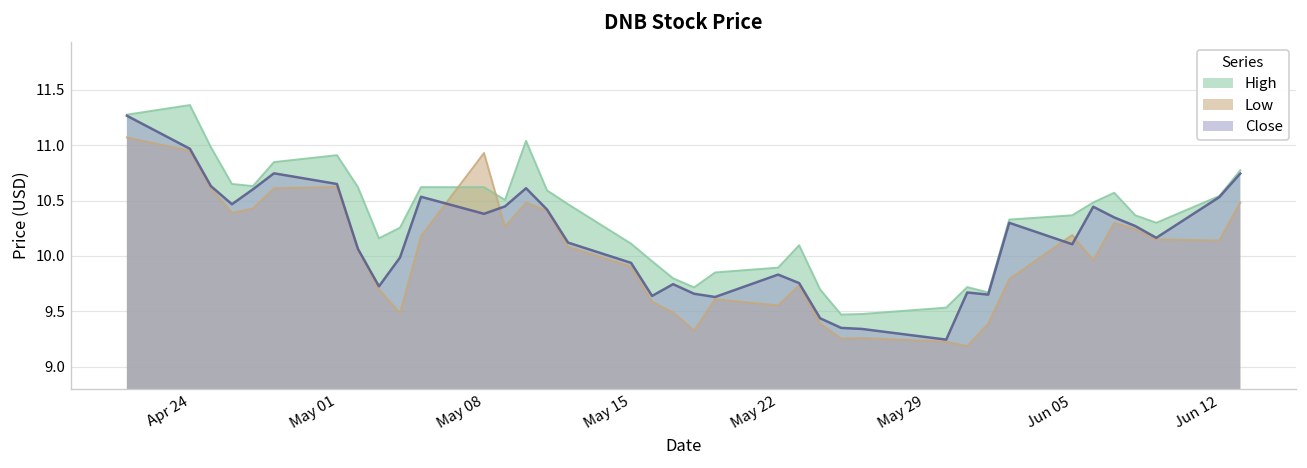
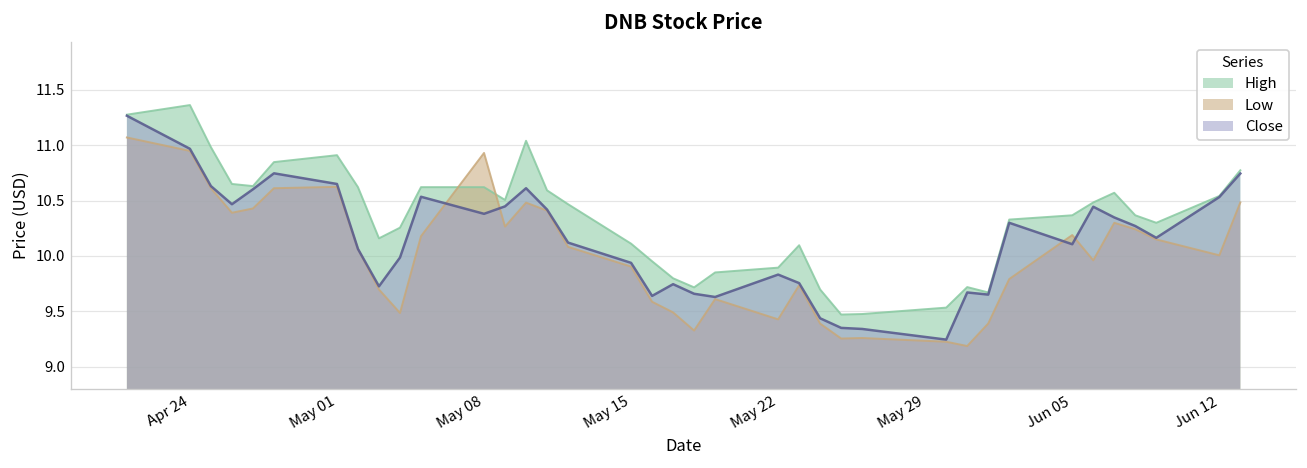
  {
    "Low": {
      "May 08": 10.9,
      "May 15": 9.9,
-     "May 22": 9.6,
+     "May 22": 9.4,
      "Jun 05": 10.2,
-     "Jun 12": 10.1
+     "Jun 12": 10.0
    }
  }
